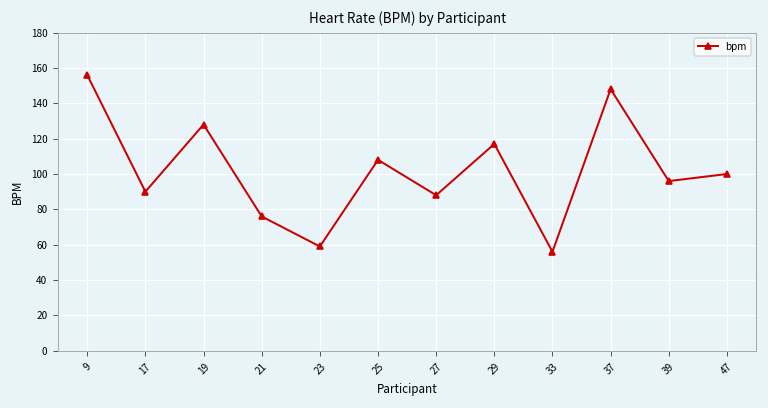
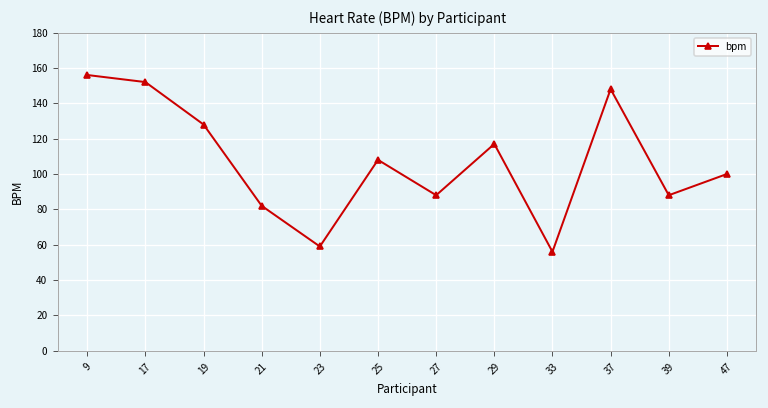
  {
    "9": 156,
-   "17": 90,
+   "17": 152,
    "19": 128,
-   "21": 76,
+   "21": 82,
    "23": 59,
    "25": 108,
    "27": 88,
    "29": 117,
    "33": 56,
    "37": 148,
-   "39": 96,
+   "39": 88,
    "47": 100
  }
